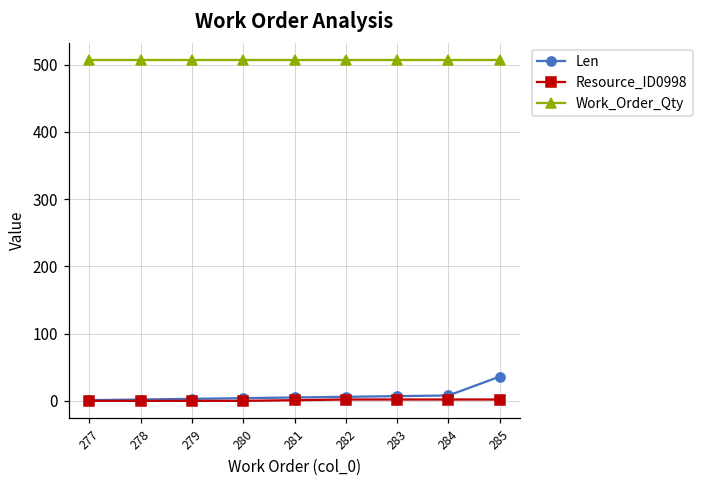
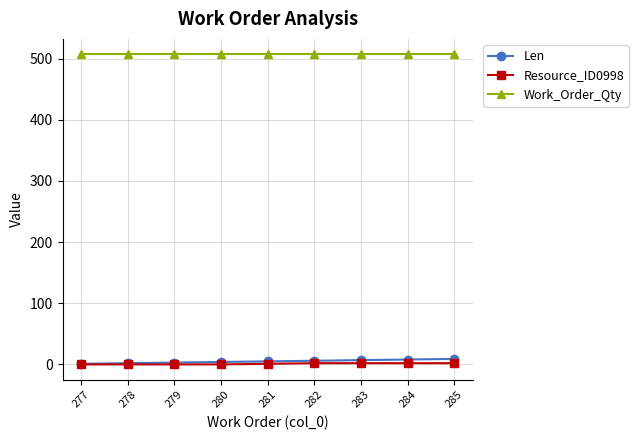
  {
    "Len": {
      "283": 10,
      "284": 10,
-     "285": 40
+     "285": 10
    },
    "Resource_ID0998": {
      "283": 0,
      "284": 0,
      "285": 0
    },
    "Work_Order_Qty": {
      "277": 510,
      "278": 510,
      "279": 510,
      "280": 510,
      "281": 510,
      "282": 510,
      "283": 510,
      "284": 510,
      "285": 510
    }
  }
